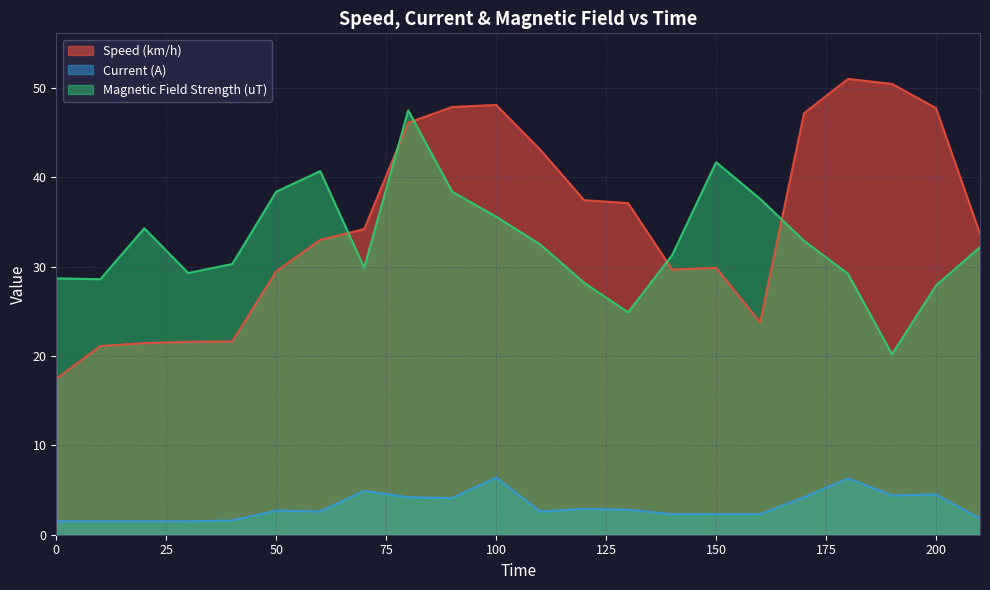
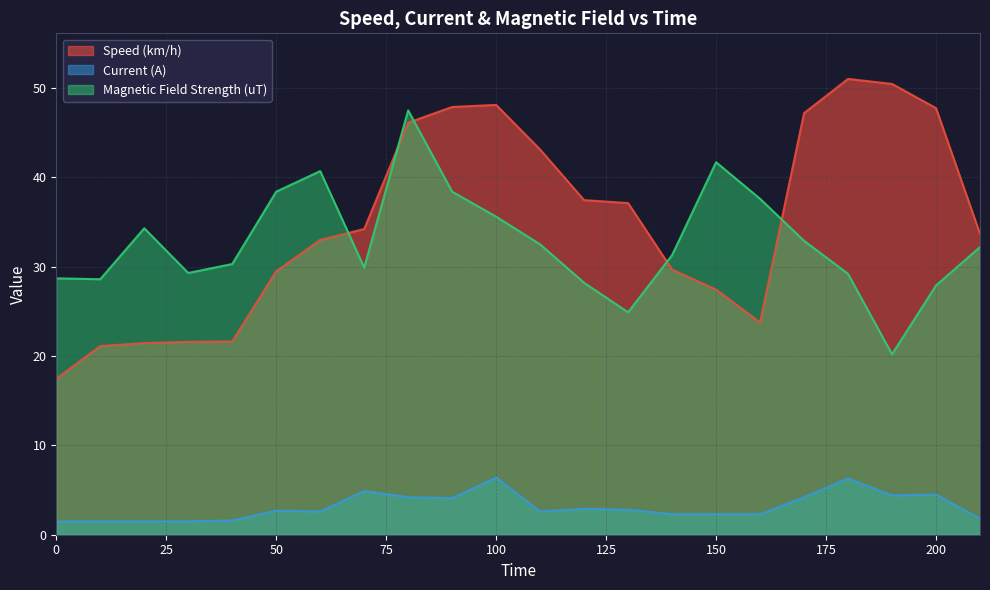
  {
    "Speed (km/h)": {
      "0": 17,
      "50": 29,
      "100": 48,
-     "150": 30,
+     "150": 27,
      "200": 48
    },
    "Current (A)": {
      "0": 2,
      "50": 3,
      "100": 6,
      "150": 2,
      "200": 5
    },
    "Magnetic Field Strength (uT)": {
      "0": 29,
      "50": 38,
      "100": 36,
      "150": 42,
      "200": 28
    }
  }
